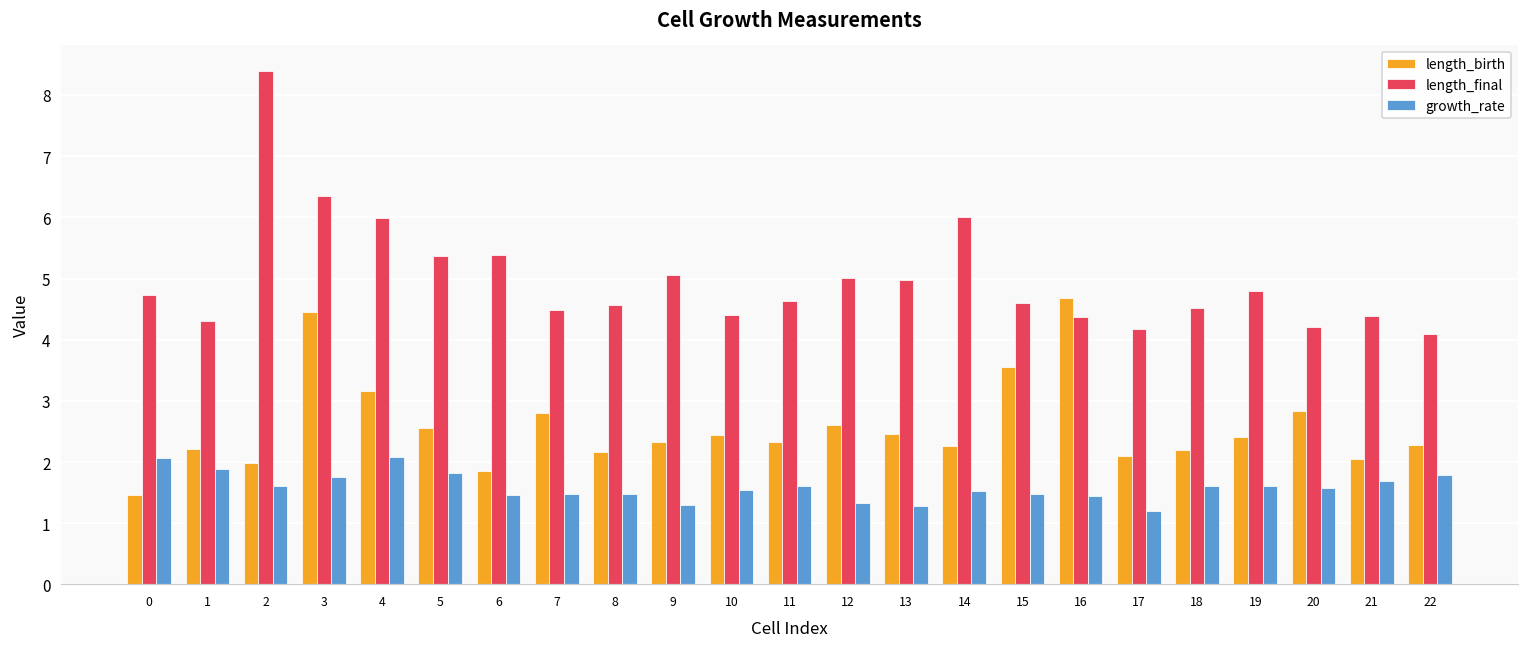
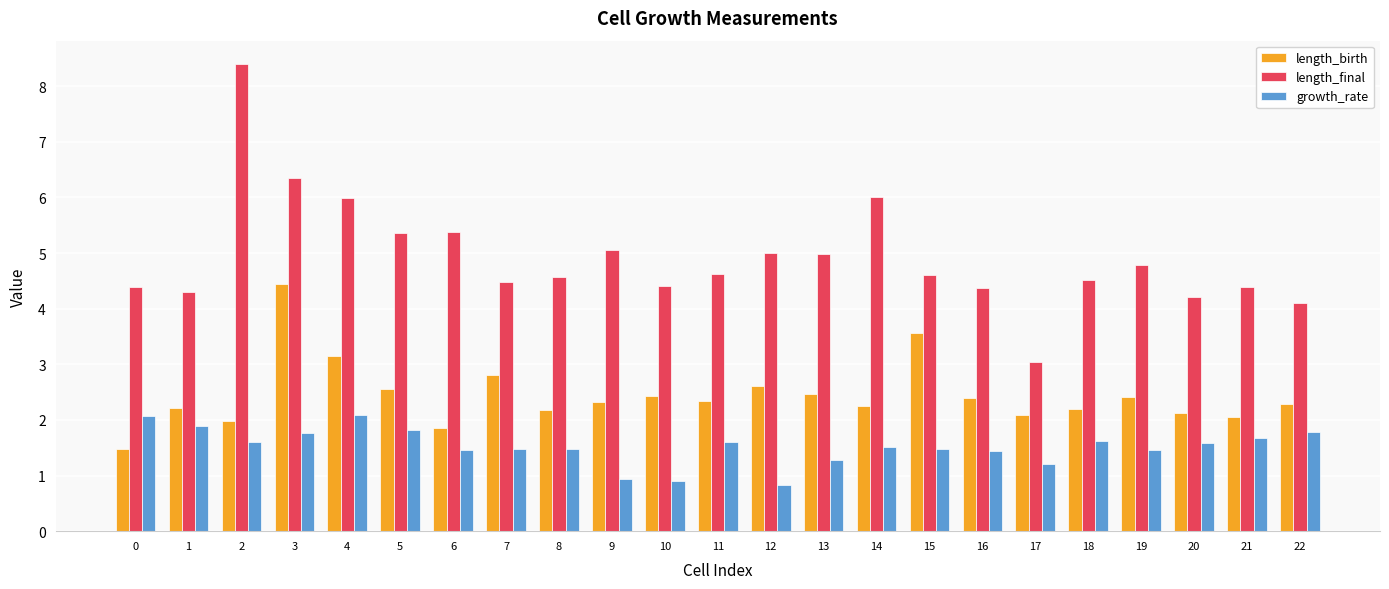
  {
    "length_birth": {
      "0": 1.5,
      "1": 2.2,
      "2": 2.0,
      "3": 4.5,
      "4": 3.2,
      "5": 2.6,
      "6": 1.8,
      "7": 2.8,
      "8": 2.2,
      "9": 2.3,
      "10": 2.4,
      "11": 2.3,
      "12": 2.6,
      "13": 2.5,
      "14": 2.3,
      "15": 3.6,
-     "16": 4.7,
+     "16": 2.4,
      "17": 2.1,
      "18": 2.2,
      "19": 2.4,
-     "20": 2.8,
+     "20": 2.1,
      "21": 2.0,
      "22": 2.3
    },
    "length_final": {
-     "0": 4.7,
+     "0": 4.4,
      "1": 4.3,
      "2": 8.4,
      "3": 6.3,
      "4": 6.0,
      "5": 5.4,
      "6": 5.4,
      "7": 4.5,
      "8": 4.6,
      "9": 5.1,
      "10": 4.4,
      "11": 4.6,
      "12": 5.0,
      "13": 5.0,
      "14": 6.0,
      "15": 4.6,
      "16": 4.4,
-     "17": 4.2,
+     "17": 3.0,
      "18": 4.5,
      "19": 4.8,
      "20": 4.2,
      "21": 4.4,
      "22": 4.1
    },
    "growth_rate": {
      "0": 2.1,
      "1": 1.9,
      "2": 1.6,
      "3": 1.8,
      "4": 2.1,
      "5": 1.8,
      "6": 1.5,
      "7": 1.5,
      "8": 1.5,
-     "9": 1.3,
-     "10": 1.5,
+     "9": 0.9,
+     "10": 0.9,
      "11": 1.6,
-     "12": 1.3,
+     "12": 0.8,
      "13": 1.3,
      "14": 1.5,
      "15": 1.5,
      "16": 1.4,
      "17": 1.2,
      "18": 1.6,
-     "19": 1.6,
+     "19": 1.5,
      "20": 1.6,
      "21": 1.7,
      "22": 1.8
    }
  }
